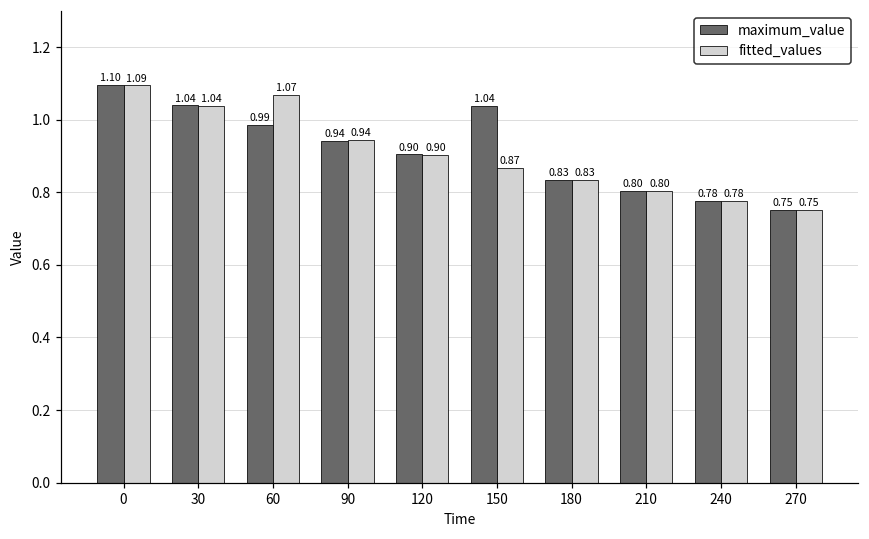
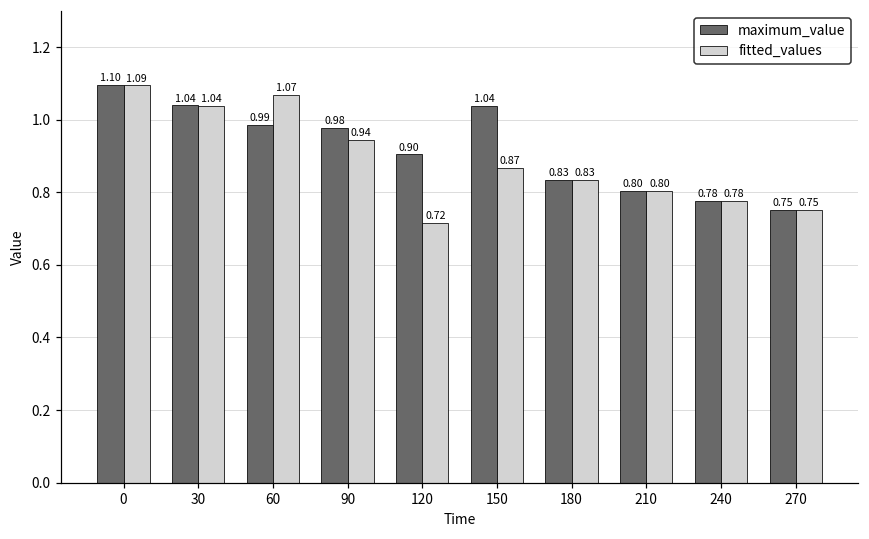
  {
    "maximum_value": {
      "0": 1.10,
      "30": 1.04,
      "60": 0.99,
-     "90": 0.94,
+     "90": 0.98,
      "120": 0.90,
      "150": 1.04,
      "180": 0.83,
      "210": 0.80,
      "240": 0.78,
      "270": 0.75
    },
    "fitted_values": {
      "0": 1.09,
      "30": 1.04,
      "60": 1.07,
      "90": 0.94,
-     "120": 0.90,
+     "120": 0.72,
      "150": 0.87,
      "180": 0.83,
      "210": 0.80,
      "240": 0.78,
      "270": 0.75
    }
  }
